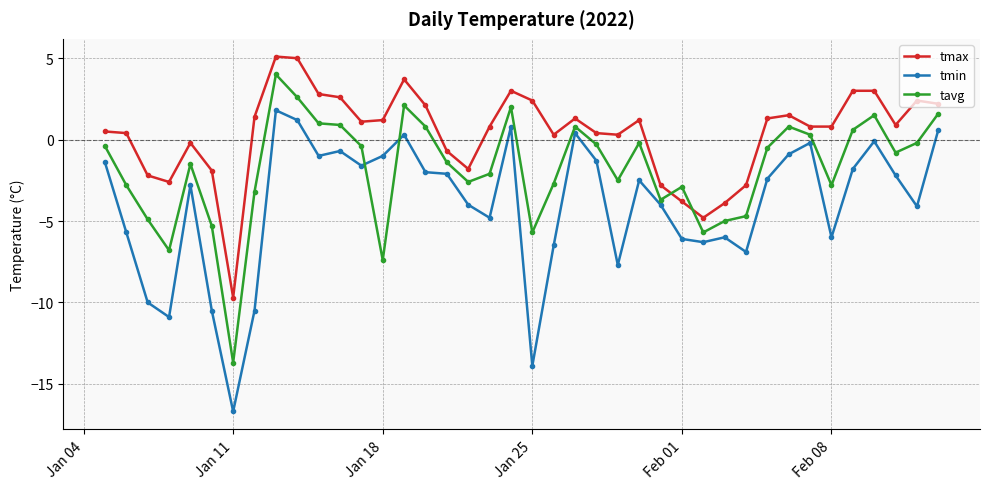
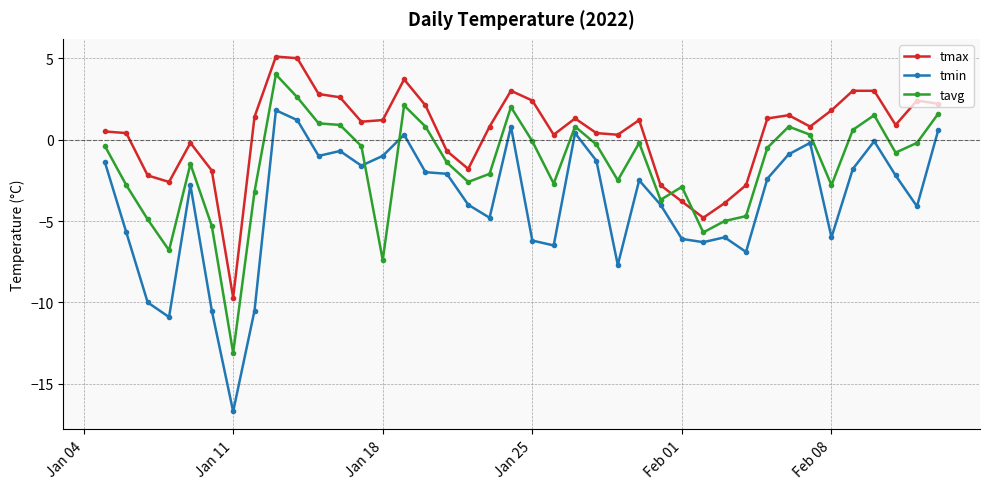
  {
    "tmax": {
      "Jan 11": -9.7,
      "Jan 18": 1.2,
      "Jan 25": 2.4,
      "Feb 01": -3.8,
-     "Feb 08": 0.8
+     "Feb 08": 1.8
    },
    "tmin": {
      "Jan 11": -16.7,
      "Jan 18": -1.0,
-     "Jan 25": -13.9,
+     "Jan 25": -6.2,
      "Feb 01": -6.1,
      "Feb 08": -6.0
    },
    "tavg": {
-     "Jan 11": -13.7,
+     "Jan 11": -13.1,
      "Jan 18": -7.4,
-     "Jan 25": -5.7,
+     "Jan 25": -0.1,
      "Feb 01": -2.9,
      "Feb 08": -2.8
    }
  }
